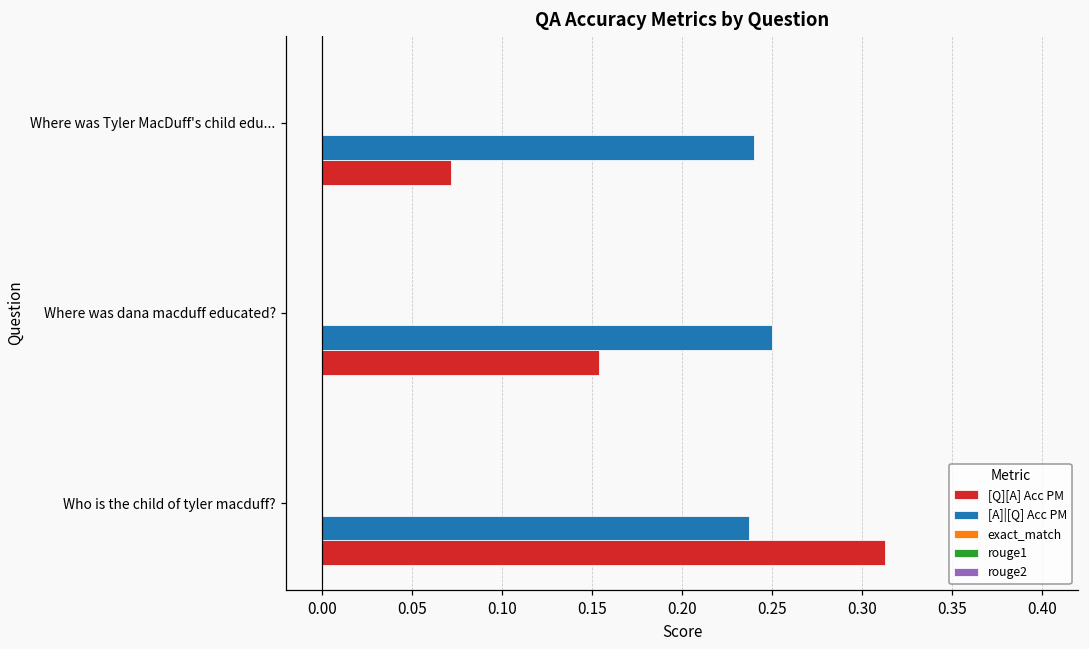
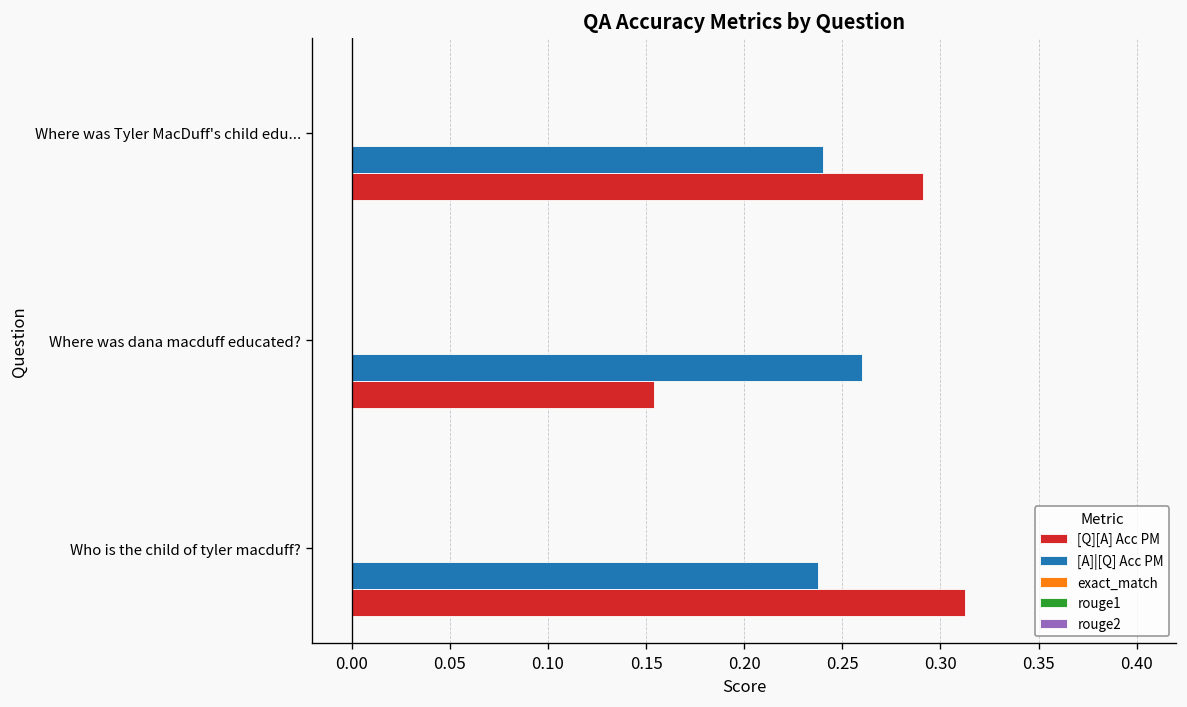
  {
    "[Q][A] Acc PM": {
-     "Where was Tyler MacDuff's child edu...": 0.071,
+     "Where was Tyler MacDuff's child edu...": 0.291,
      "Where was dana macduff educated?": 0.154,
      "Who is the child of tyler macduff?": 0.313
    },
    "[A]|[Q] Acc PM": {
      "Where was Tyler MacDuff's child edu...": 0.24,
-     "Where was dana macduff educated?": 0.25,
+     "Where was dana macduff educated?": 0.26,
      "Who is the child of tyler macduff?": 0.237
    },
    "exact_match": {
      "Where was Tyler MacDuff's child edu...": 0.000,
      "Where was dana macduff educated?": 0.000,
      "Who is the child of tyler macduff?": 0.000
    },
    "rouge1": {
      "Where was Tyler MacDuff's child edu...": 0.000,
      "Where was dana macduff educated?": 0.000,
      "Who is the child of tyler macduff?": 0.000
    },
    "rouge2": {
      "Where was Tyler MacDuff's child edu...": 0.000,
      "Where was dana macduff educated?": 0.000,
      "Who is the child of tyler macduff?": 0.000
    }
  }
